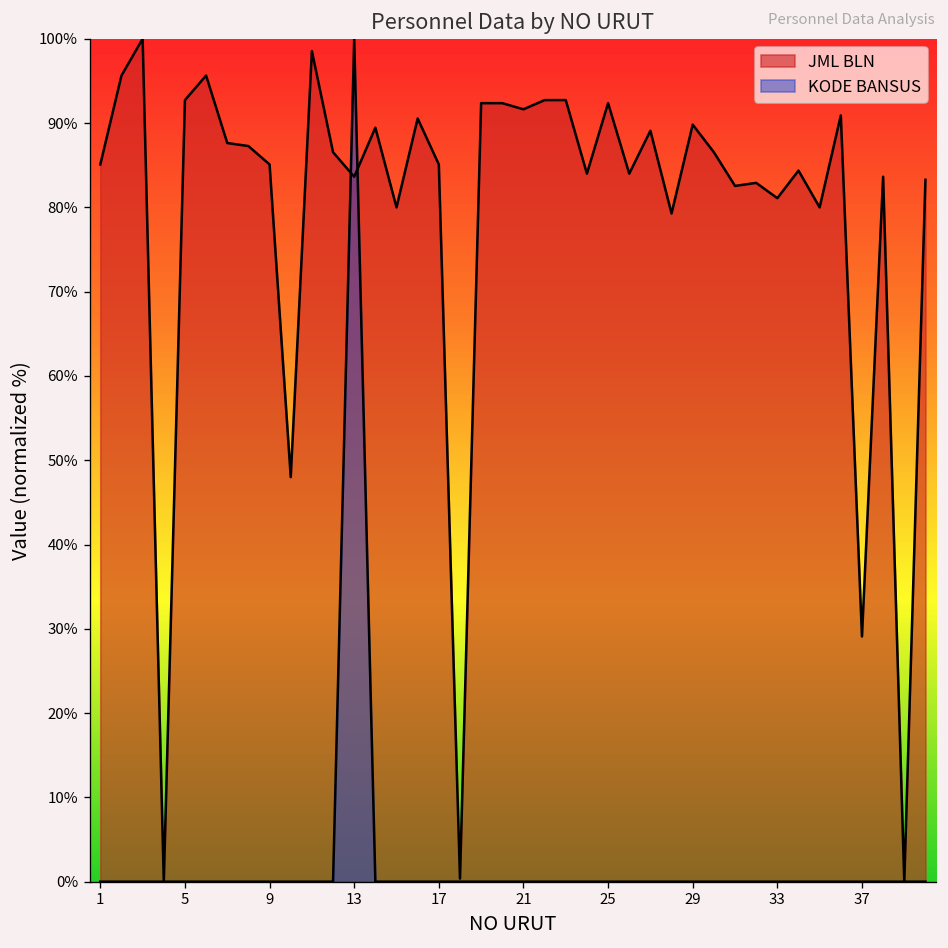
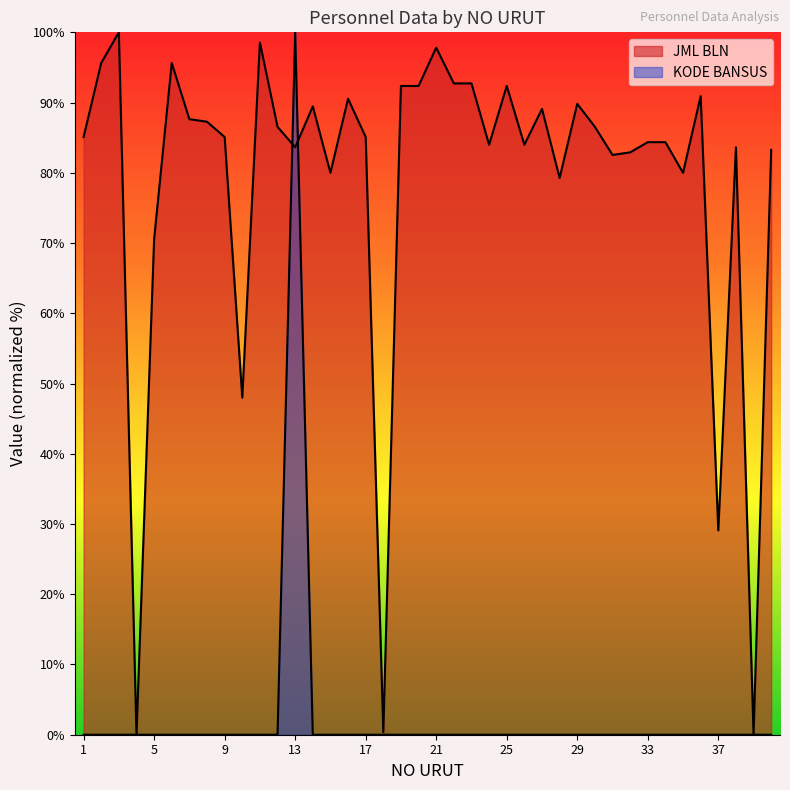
  {
    "JML BLN": {
      "1": "85%",
-     "5": "93%",
+     "5": "71%",
      "9": "85%",
      "13": "84%",
      "17": "85%",
-     "21": "92%",
+     "21": "98%",
      "25": "92%",
      "29": "90%",
-     "33": "81%",
+     "33": "84%",
      "37": "29%"
    },
    "KODE BANSUS": {
      "1": "0%",
      "5": "0%",
      "9": "0%",
      "13": "100%",
      "17": "0%",
      "21": "0%",
      "25": "0%",
      "29": "0%",
      "33": "0%",
      "37": "0%"
    }
  }
